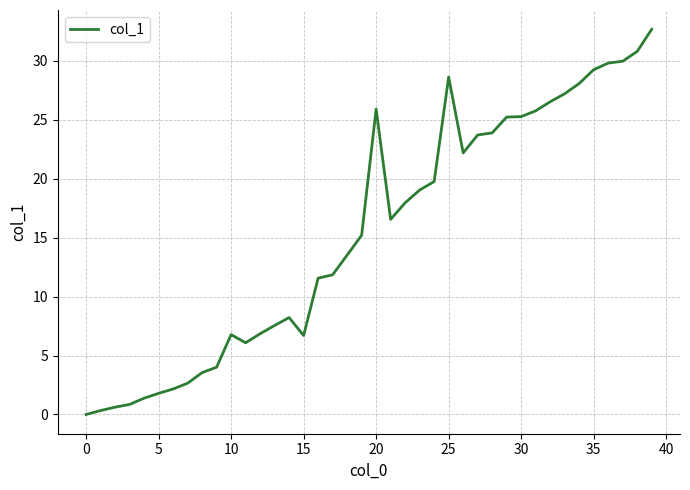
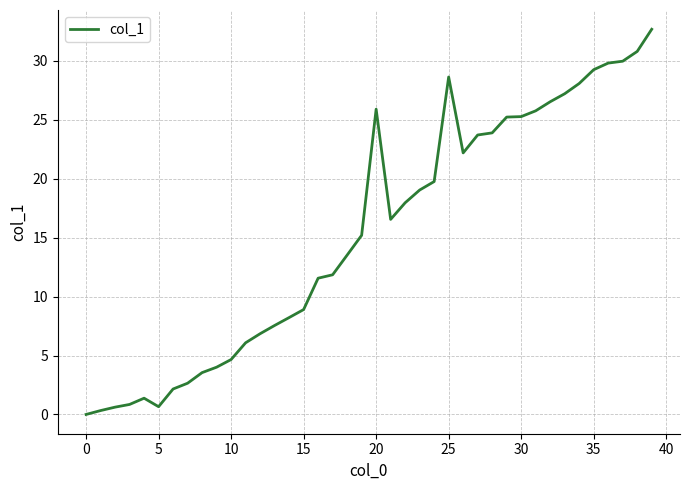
  {
    "0": 0.0,
-   "5": 1.8,
-   "10": 6.8,
-   "15": 6.7,
+   "5": 0.7,
+   "10": 4.7,
+   "15": 8.9,
    "20": 25.9,
    "25": 28.6,
    "30": 25.3,
    "35": 29.3
  }
